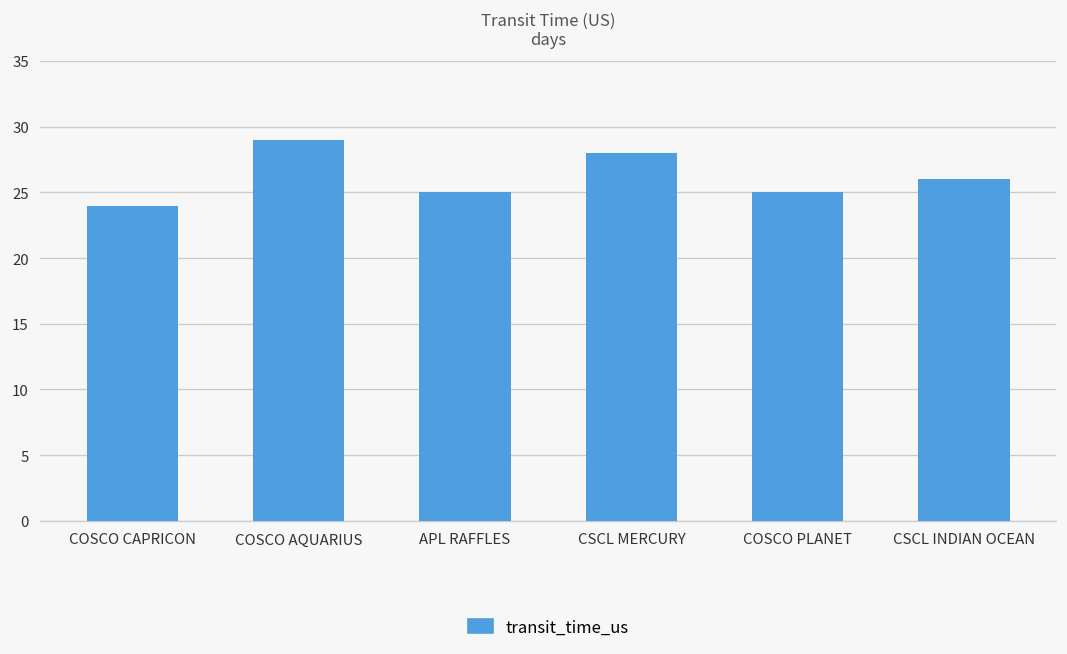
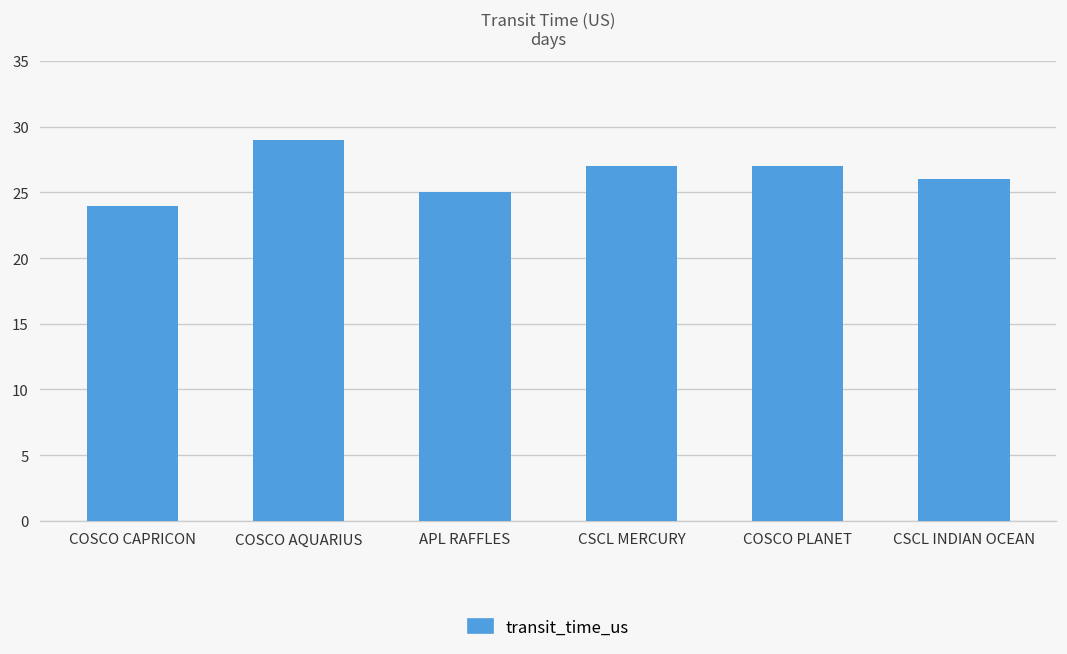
  {
    "COSCO CAPRICON": 24,
    "COSCO AQUARIUS": 29,
    "APL RAFFLES": 25,
-   "CSCL MERCURY": 28,
-   "COSCO PLANET": 25,
+   "CSCL MERCURY": 27,
+   "COSCO PLANET": 27,
    "CSCL INDIAN OCEAN": 26
  }
